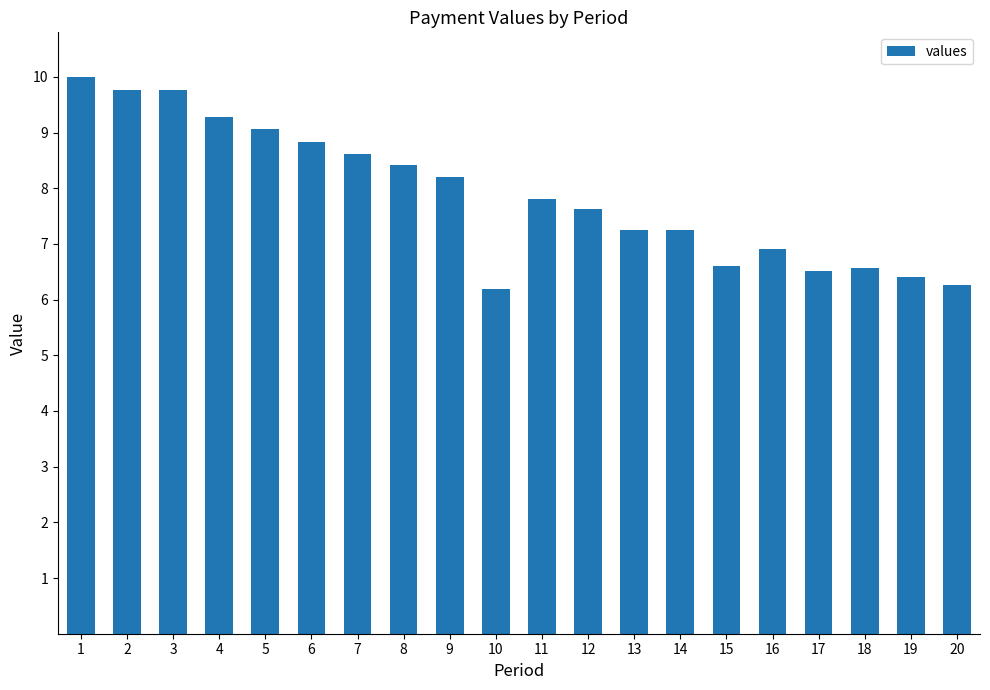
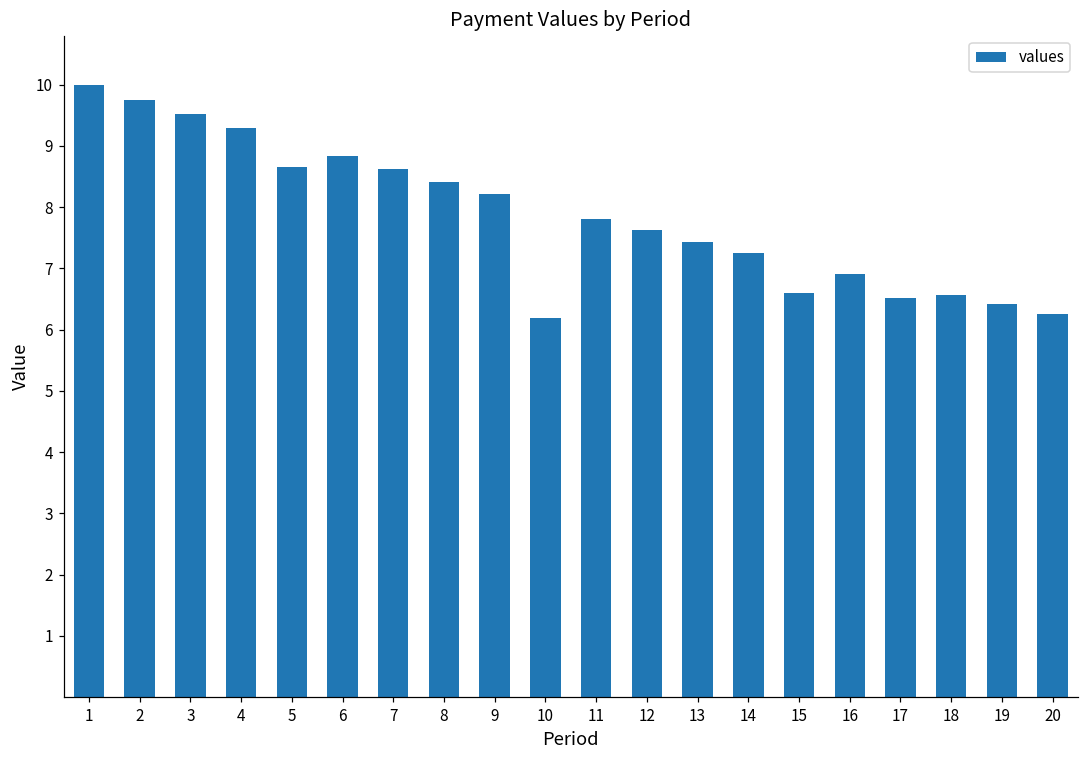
  {
    "1": 10.0,
    "2": 9.8,
-   "3": 9.8,
+   "3": 9.5,
    "4": 9.3,
-   "5": 9.1,
+   "5": 8.7,
    "6": 8.8,
    "7": 8.6,
    "8": 8.4,
    "9": 8.2,
    "10": 6.2,
    "11": 7.8,
    "12": 7.6,
-   "13": 7.2,
+   "13": 7.4,
    "14": 7.3,
    "15": 6.6,
    "16": 6.9,
    "17": 6.5,
    "18": 6.6,
    "19": 6.4,
    "20": 6.3
  }
